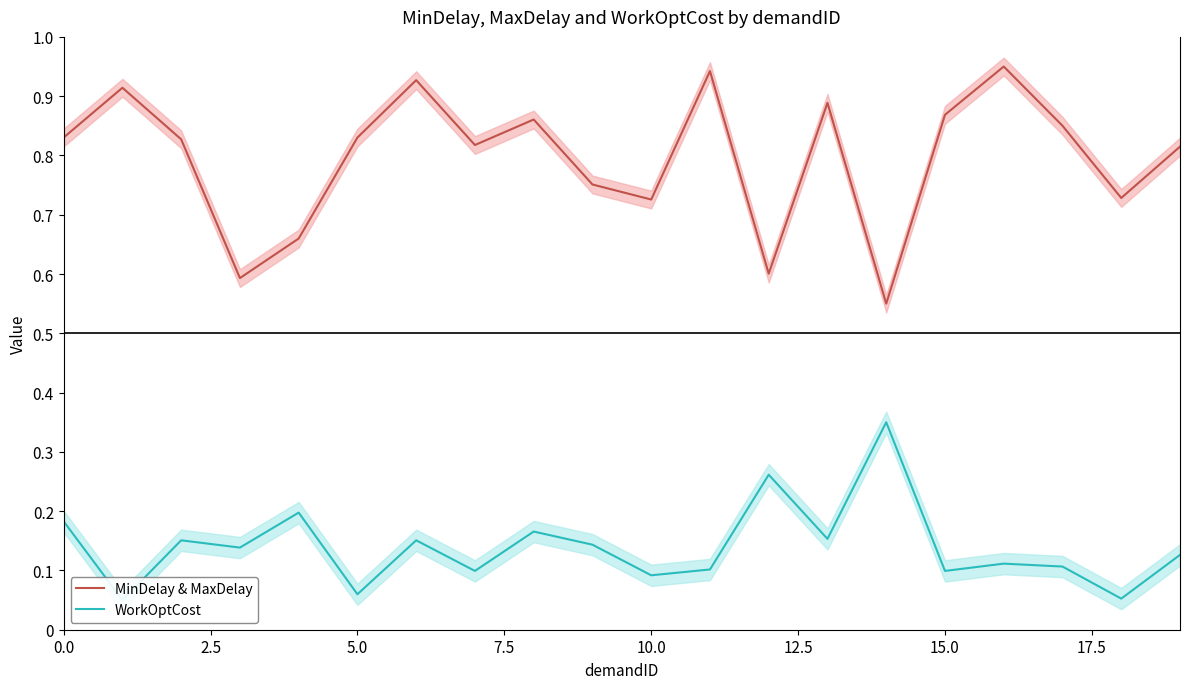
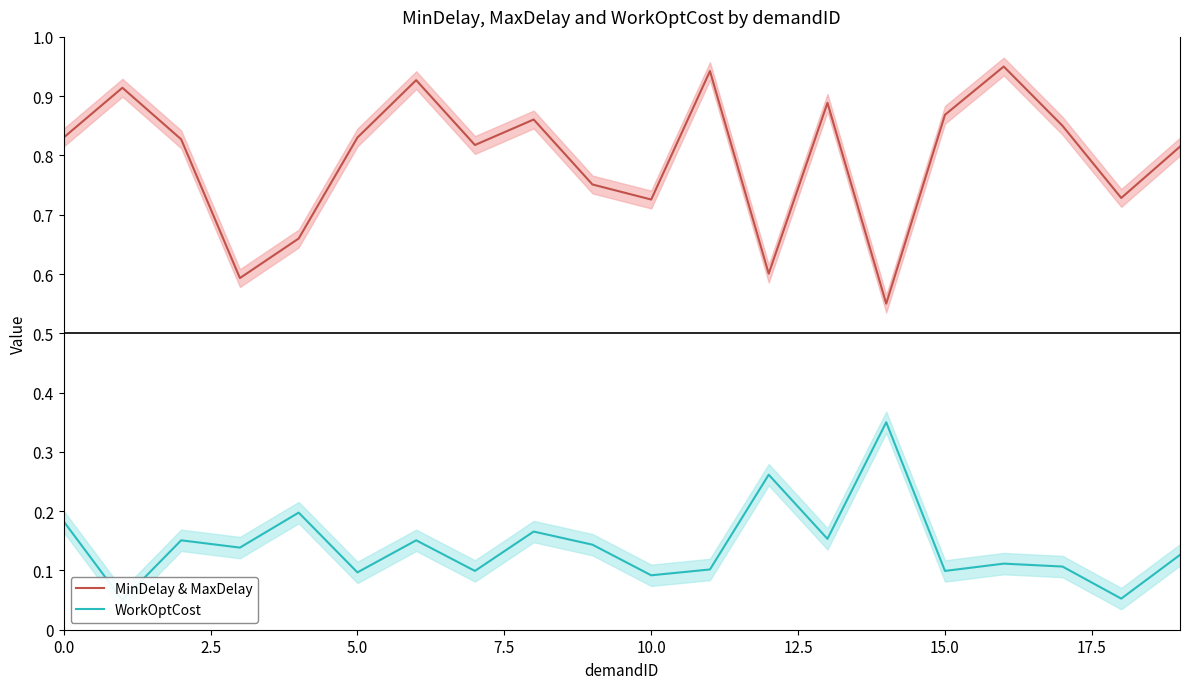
  {
    "MinDelay & MaxDelay": {
      "0.0": 0.83,
      "5.0": 0.83,
      "10.0": 0.73,
      "15.0": 0.87
    },
    "WorkOptCost": {
      "0.0": 0.18,
-     "5.0": 0.06,
+     "5.0": 0.10,
      "10.0": 0.09,
      "15.0": 0.10
    }
  }
